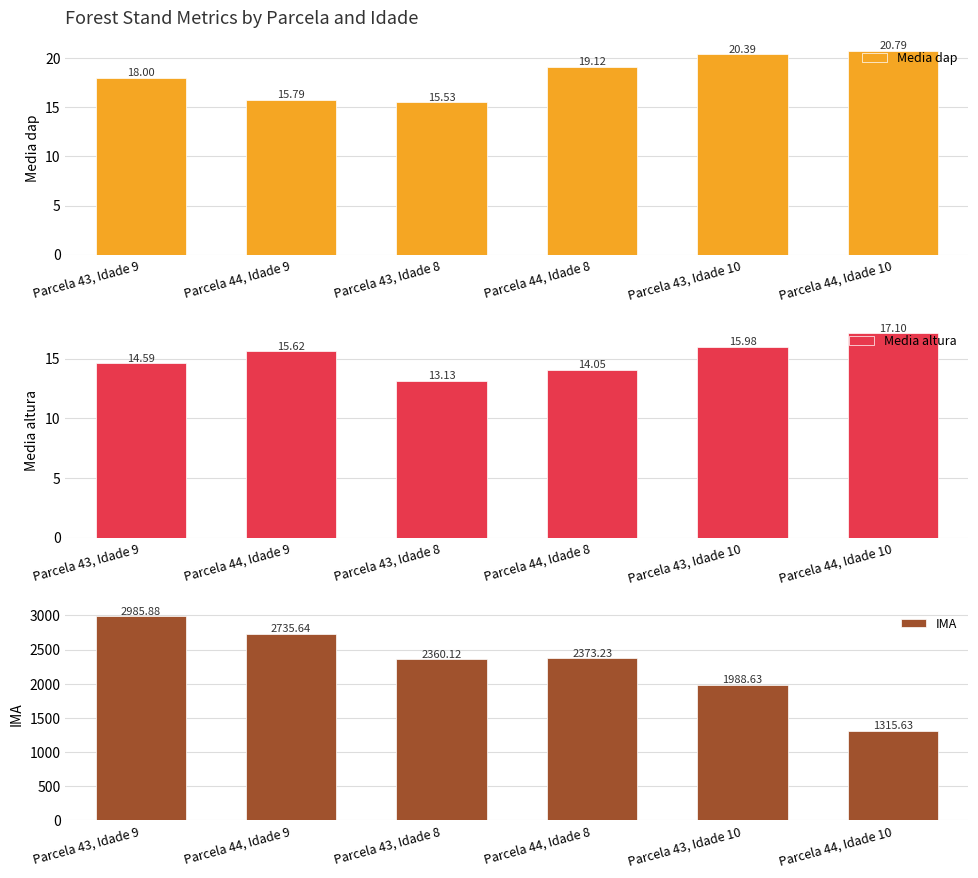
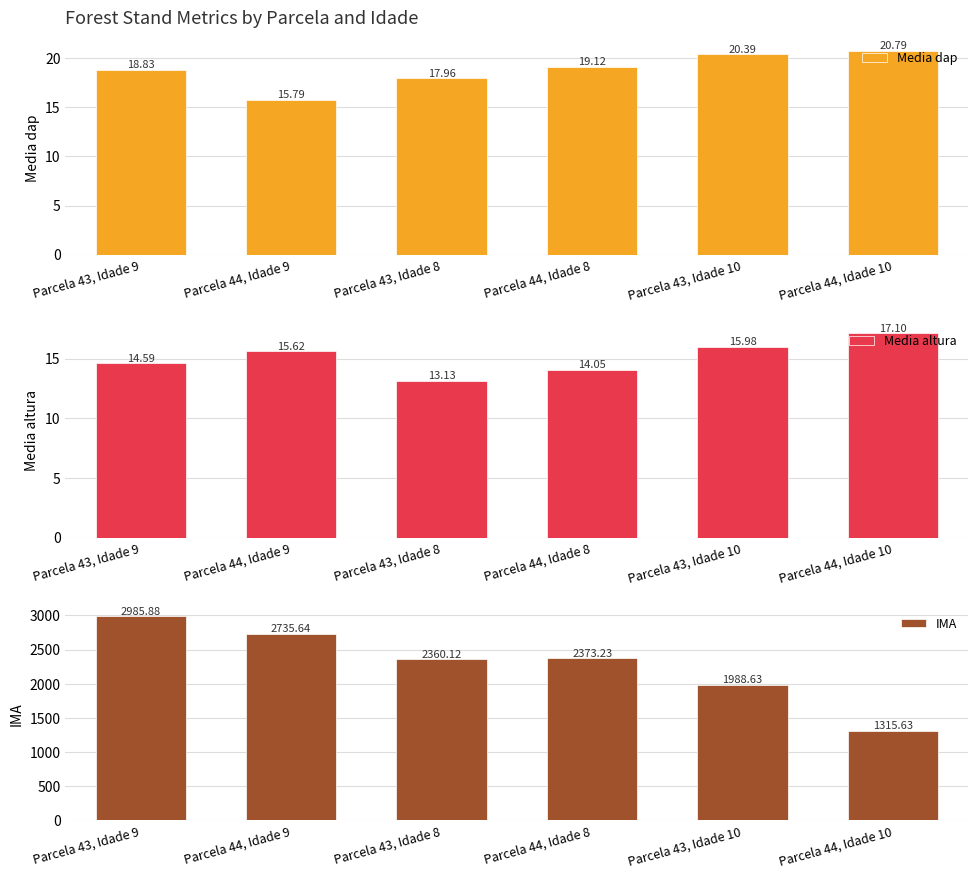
  {
    "Forest Stand Metrics by Parcela and Idade": {
-     "Parcela 43, Idade 9": 18.00,
+     "Parcela 43, Idade 9": 18.83,
      "Parcela 44, Idade 9": 15.79,
-     "Parcela 43, Idade 8": 15.53,
+     "Parcela 43, Idade 8": 17.96,
      "Parcela 44, Idade 8": 19.12,
      "Parcela 43, Idade 10": 20.39,
      "Parcela 44, Idade 10": 20.79
    }
  }
